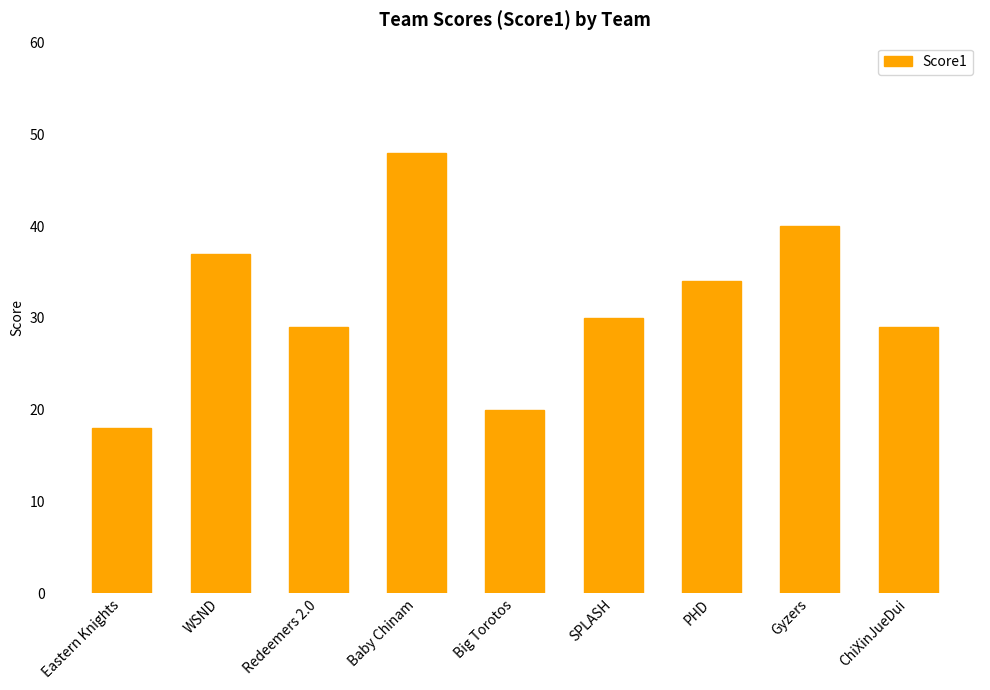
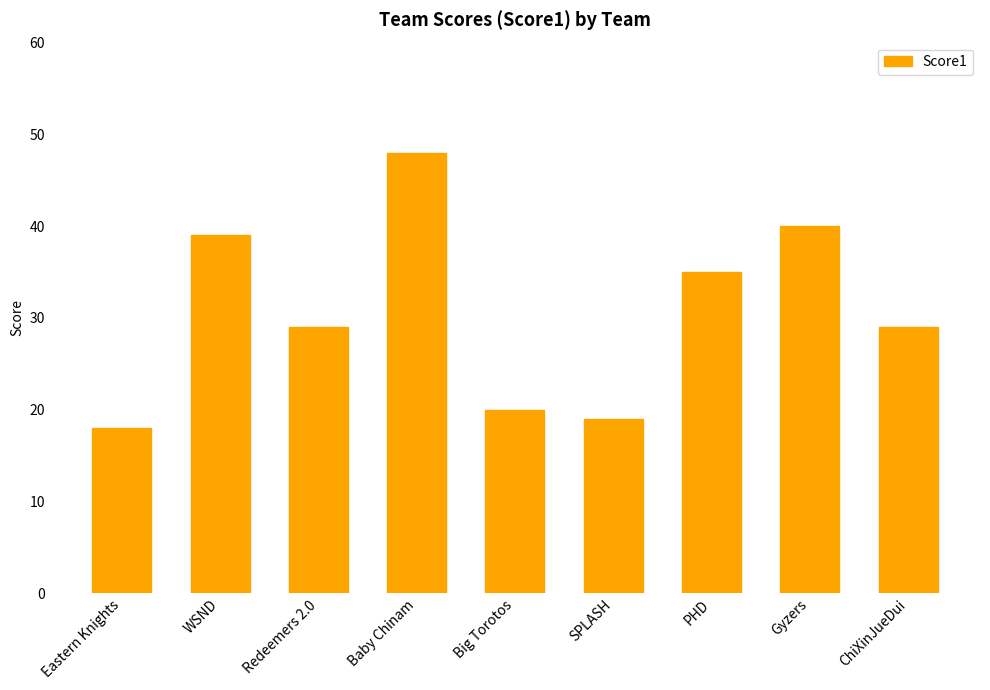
  {
    "Eastern Knights": 18,
-   "WSND": 37,
+   "WSND": 39,
    "Redeemers 2.0": 29,
    "Baby Chinam": 48,
    "Big Torotos": 20,
-   "SPLASH": 30,
-   "PHD": 34,
+   "SPLASH": 19,
+   "PHD": 35,
    "Gyzers": 40,
    "ChiXinJueDui": 29
  }
